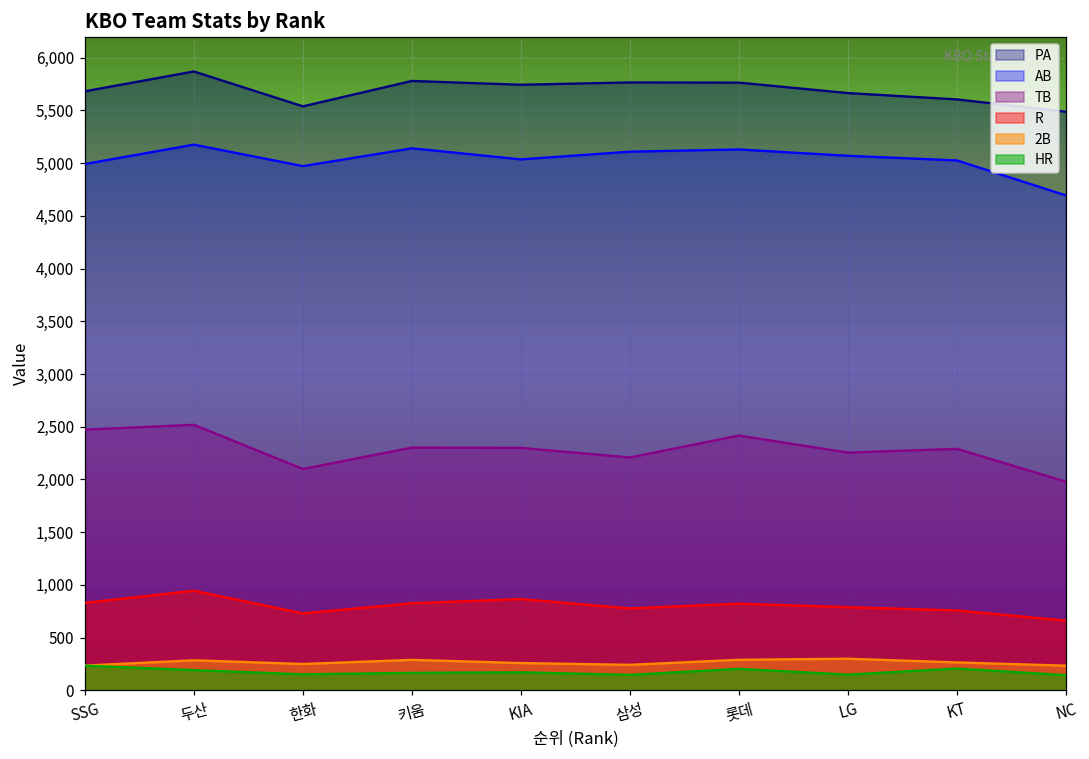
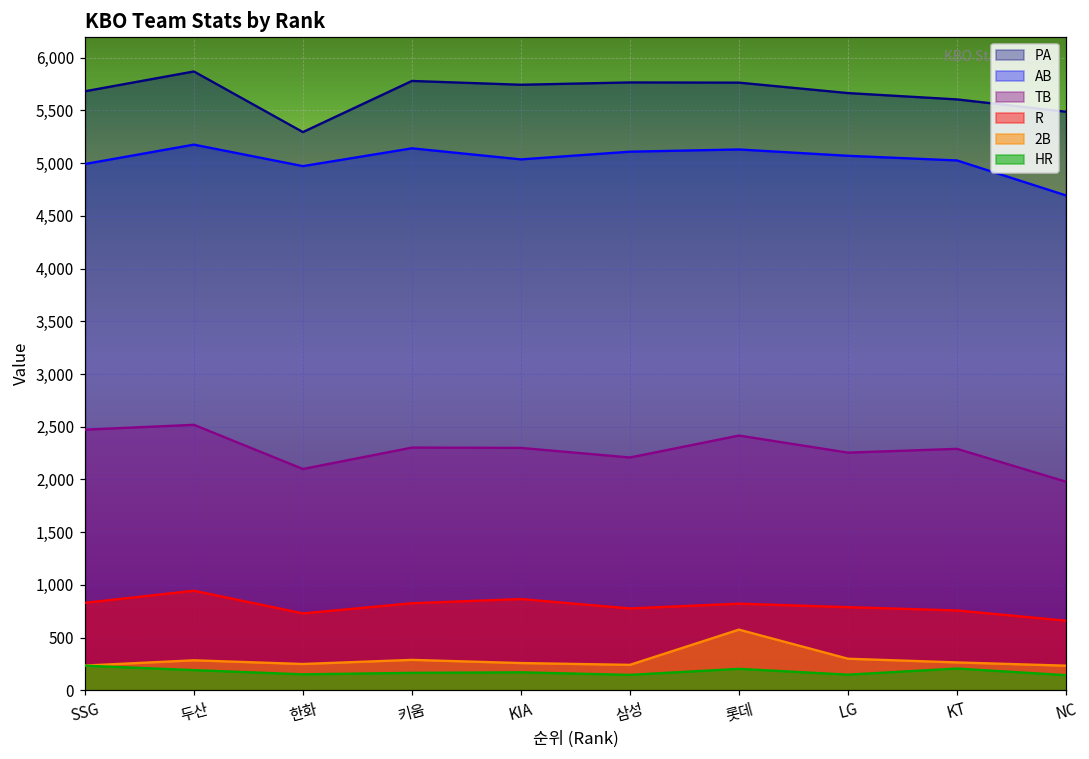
  {
    "PA": {
      "SSG": "5,700",
      "두산": "5,900",
-     "한화": "5,500",
+     "한화": "5,300",
      "키움": "5,800",
      "KIA": "5,700",
      "삼성": "5,800",
      "롯데": "5,800",
      "LG": "5,700",
      "KT": "5,600",
      "NC": "5,500"
    },
    "AB": {
      "SSG": "5,000",
      "두산": "5,200",
      "한화": "5,000",
      "키움": "5,100",
      "KIA": "5,000",
      "삼성": "5,100",
      "롯데": "5,100",
      "LG": "5,100",
      "KT": "5,000",
      "NC": "4,700"
    },
    "TB": {
      "SSG": "2,500",
      "두산": "2,500",
      "한화": "2,100",
      "키움": "2,300",
      "KIA": "2,300",
      "삼성": "2,200",
      "롯데": "2,400",
      "LG": "2,300",
      "KT": "2,300",
      "NC": "2,000"
    },
    "R": {
      "SSG": "800",
      "두산": "900",
      "한화": "700",
      "키움": "800",
      "KIA": "900",
      "삼성": "800",
      "롯데": "800",
      "LG": "800",
      "KT": "800",
      "NC": "700"
    },
    "2B": {
      "두산": "300",
      "한화": "200",
      "키움": "300",
      "KIA": "300",
      "삼성": "200",
-     "롯데": "300",
+     "롯데": "600",
      "LG": "300",
      "KT": "300",
      "NC": "200"
    },
    "HR": {
      "두산": "200",
      "한화": "200",
      "키움": "200",
      "KIA": "200",
      "삼성": "100",
      "롯데": "200",
      "LG": "100",
      "KT": "200",
      "NC": "100"
    }
  }
